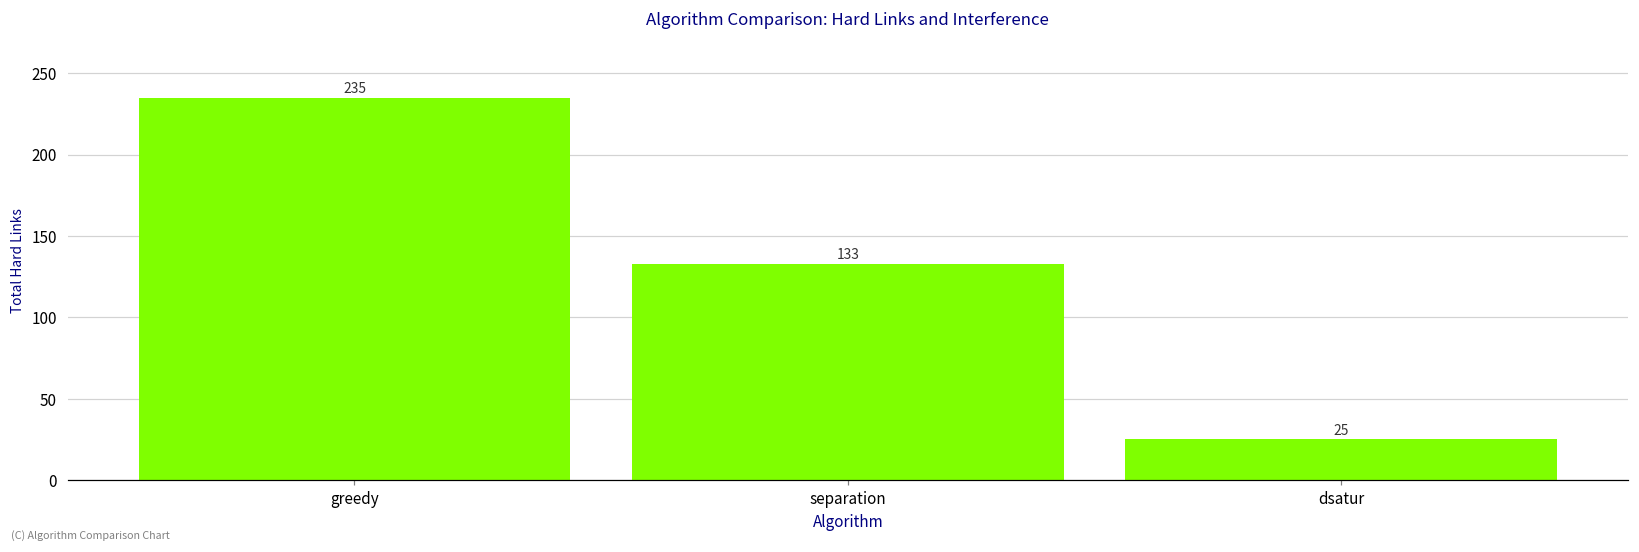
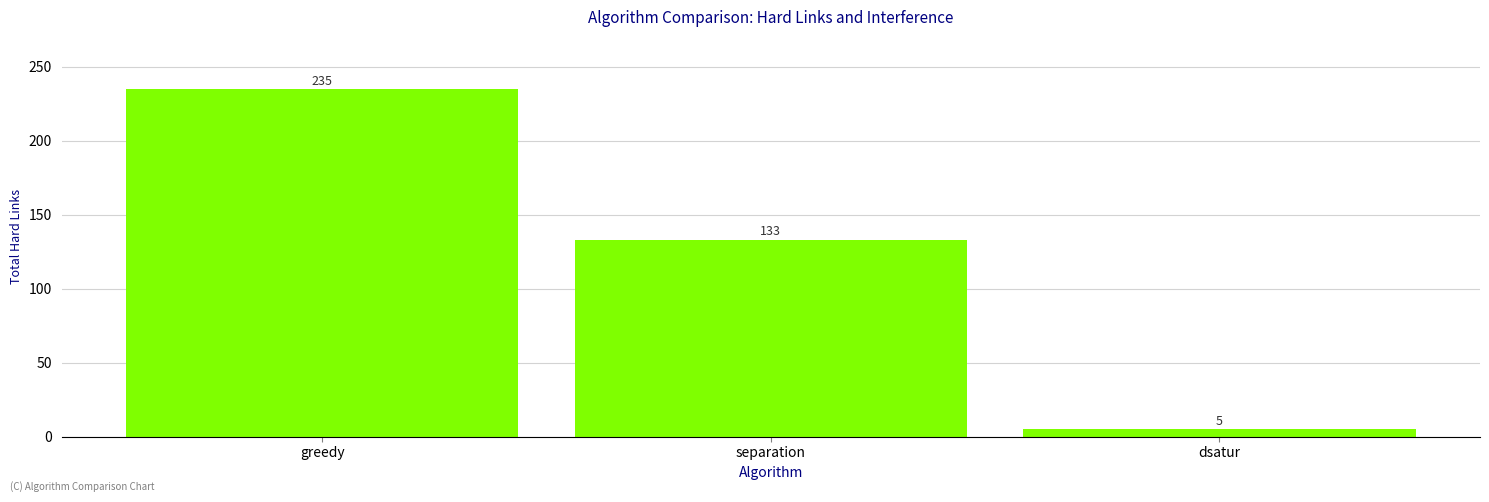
  {
    "greedy": 235,
    "separation": 133,
-   "dsatur": 25
+   "dsatur": 5
  }
